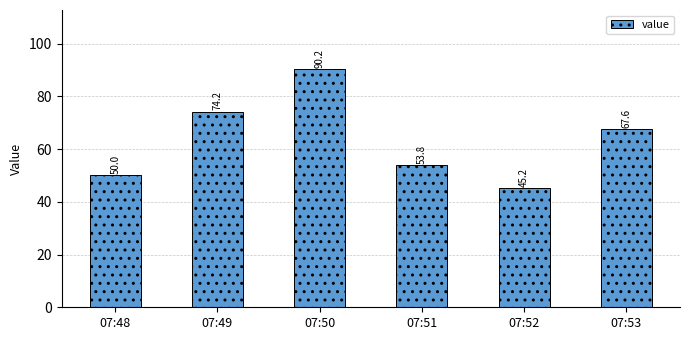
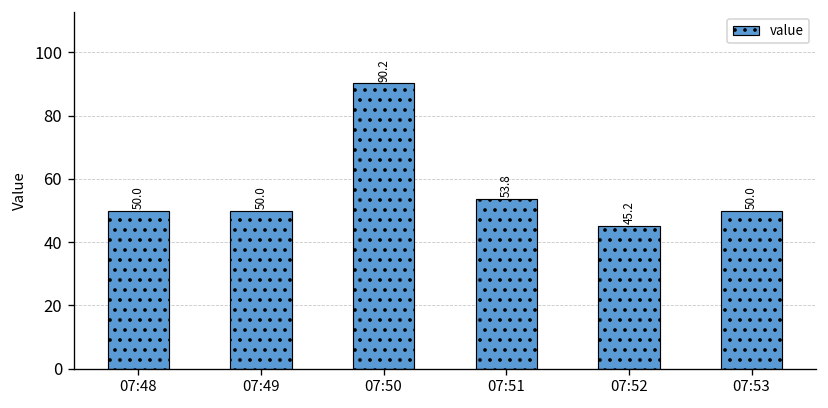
  {
    "07:48": 50.0,
-   "07:49": 74.2,
+   "07:49": 50.0,
    "07:50": 90.2,
    "07:51": 53.8,
    "07:52": 45.2,
-   "07:53": 67.6
+   "07:53": 50.0
  }
